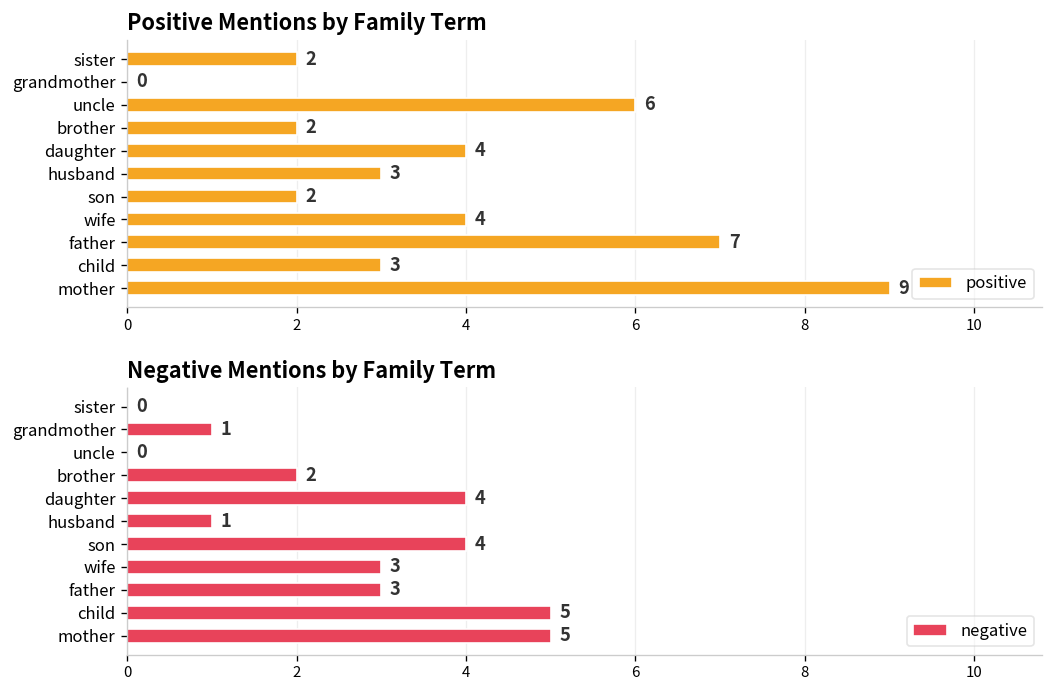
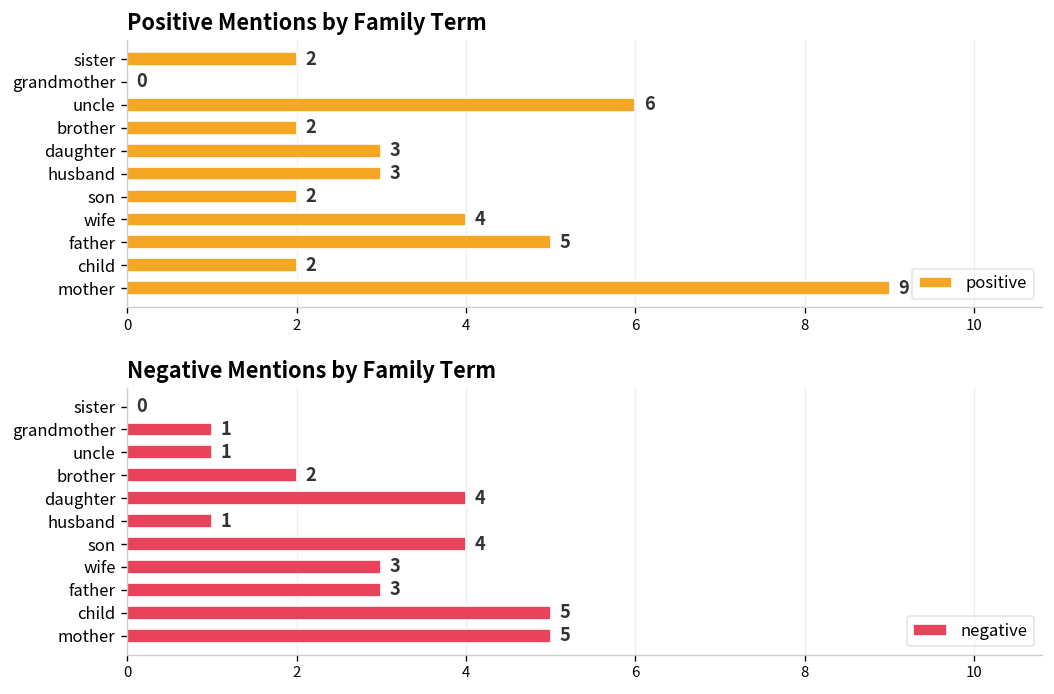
  {
    "Positive Mentions by Family Term": {
      "sister": 2,
      "grandmother": 0,
      "uncle": 6,
      "brother": 2,
-     "daughter": 4,
+     "daughter": 3,
      "husband": 3,
      "son": 2,
      "wife": 4,
-     "father": 7,
-     "child": 3,
+     "father": 5,
+     "child": 2,
      "mother": 9
    },
    "Negative Mentions by Family Term": {
      "sister": 0,
      "grandmother": 1,
-     "uncle": 0,
+     "uncle": 1,
      "brother": 2,
      "daughter": 4,
      "husband": 1,
      "son": 4,
      "wife": 3,
      "father": 3,
      "child": 5,
      "mother": 5
    }
  }
